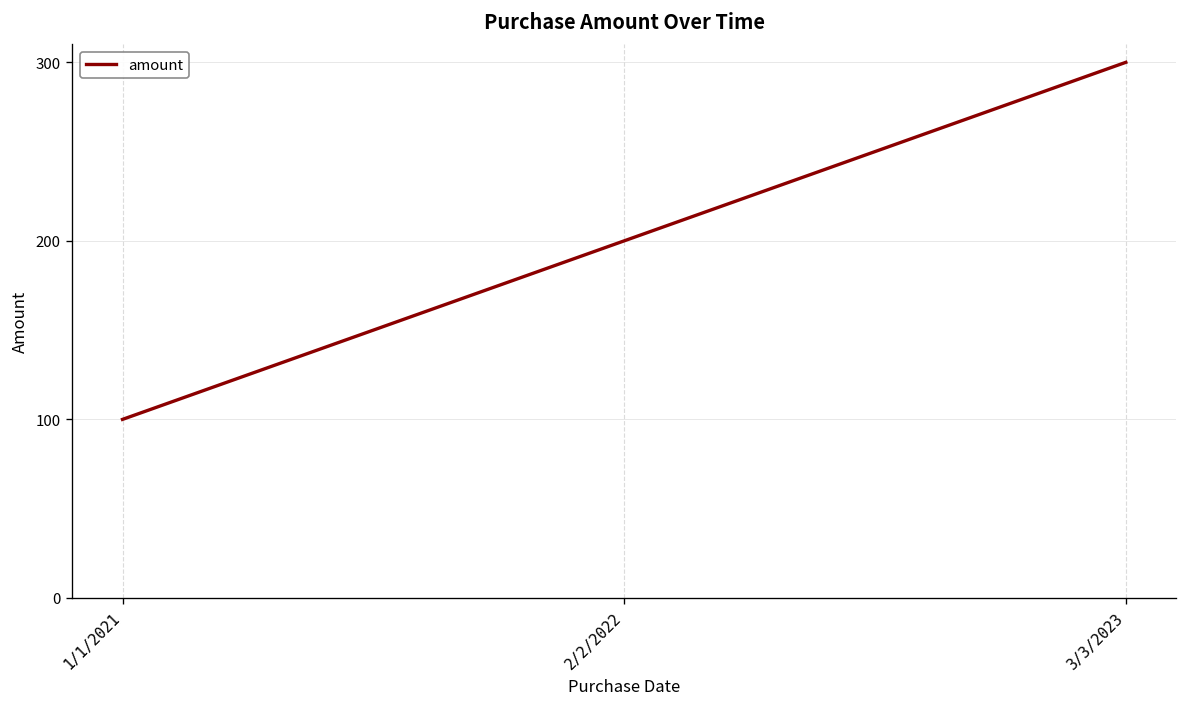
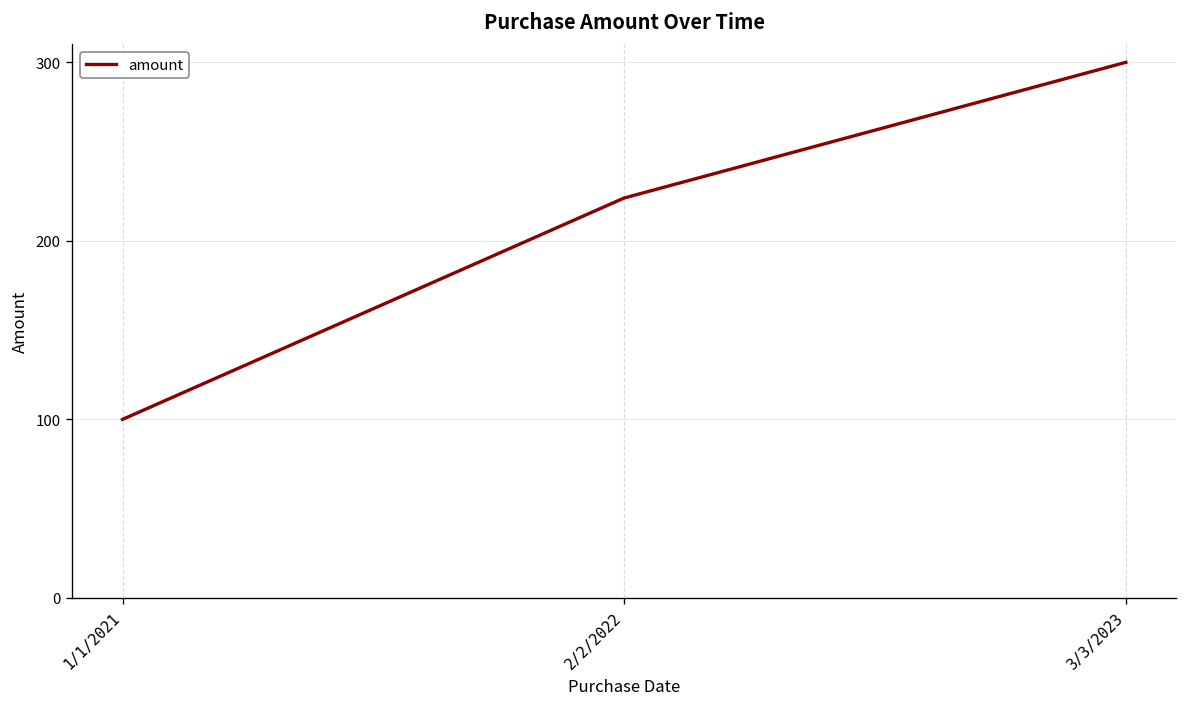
  {
    "1/1/2021": 100,
-   "2/2/2022": 200,
+   "2/2/2022": 224,
    "3/3/2023": 300
  }
